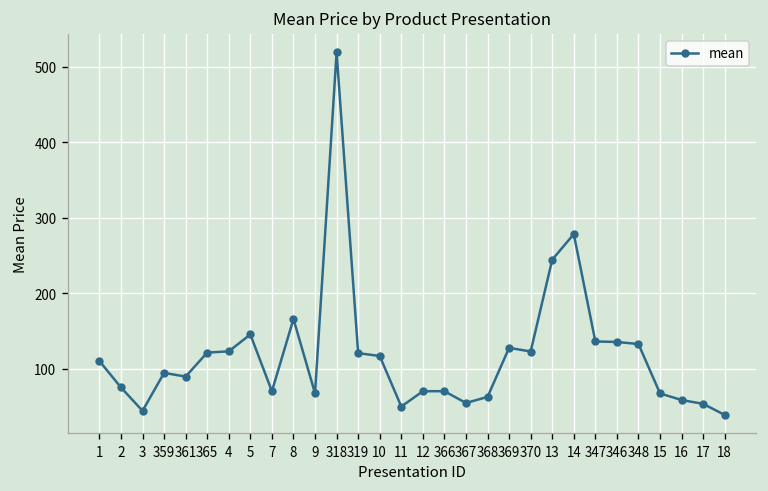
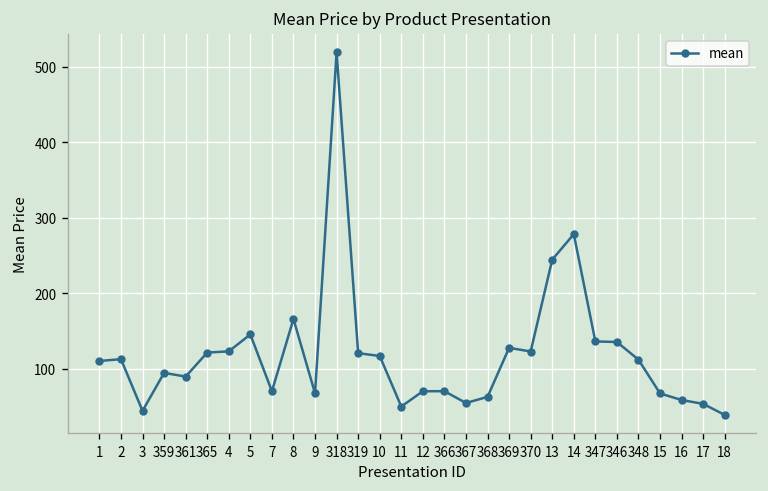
  {
    "1": 110,
-   "2": 70,
+   "2": 110,
    "3": 40,
    "359": 90,
    "361": 90,
    "365": 120,
    "4": 120,
    "5": 150,
    "7": 70,
    "8": 170,
    "9": 70,
    "318": 520,
    "319": 120,
    "10": 120,
    "11": 50,
    "12": 70,
    "366": 70,
    "367": 50,
    "368": 60,
    "369": 130,
    "370": 120,
    "13": 240,
    "14": 280,
    "347": 140,
    "346": 140,
-   "348": 130,
+   "348": 110,
    "15": 70,
    "16": 60,
    "17": 50,
    "18": 40
  }
